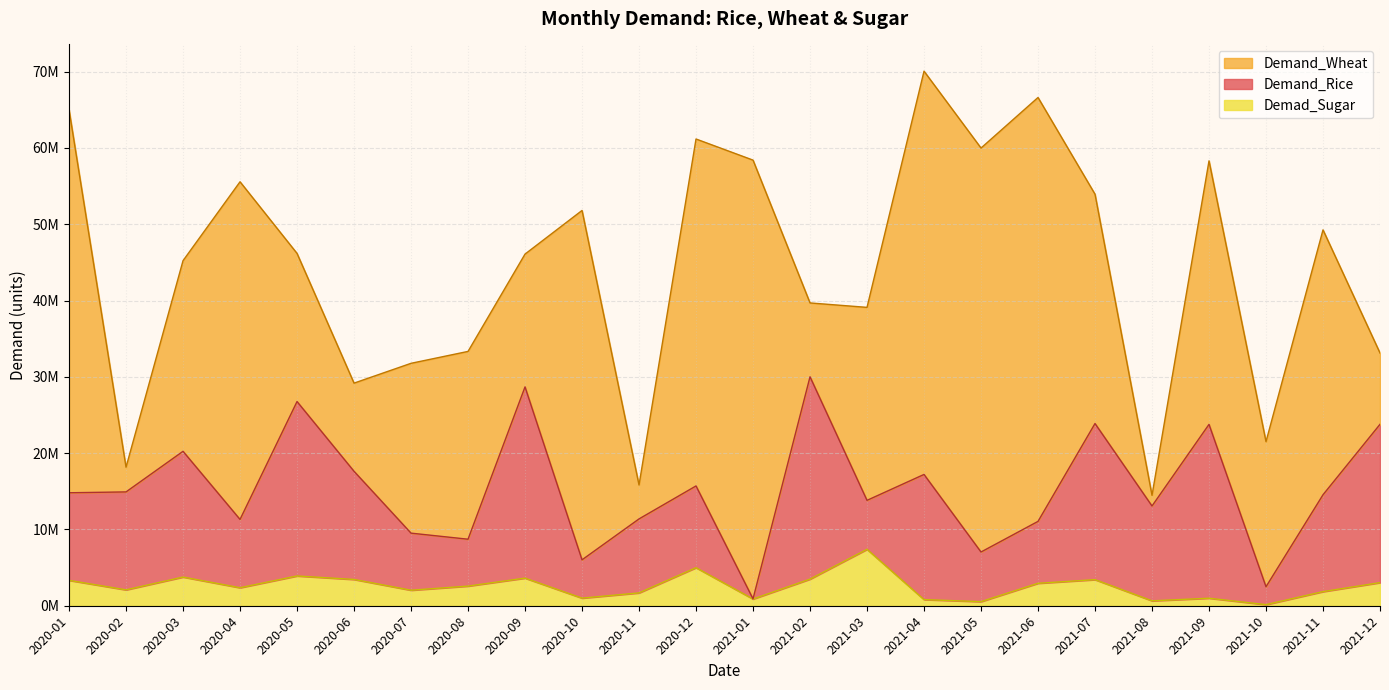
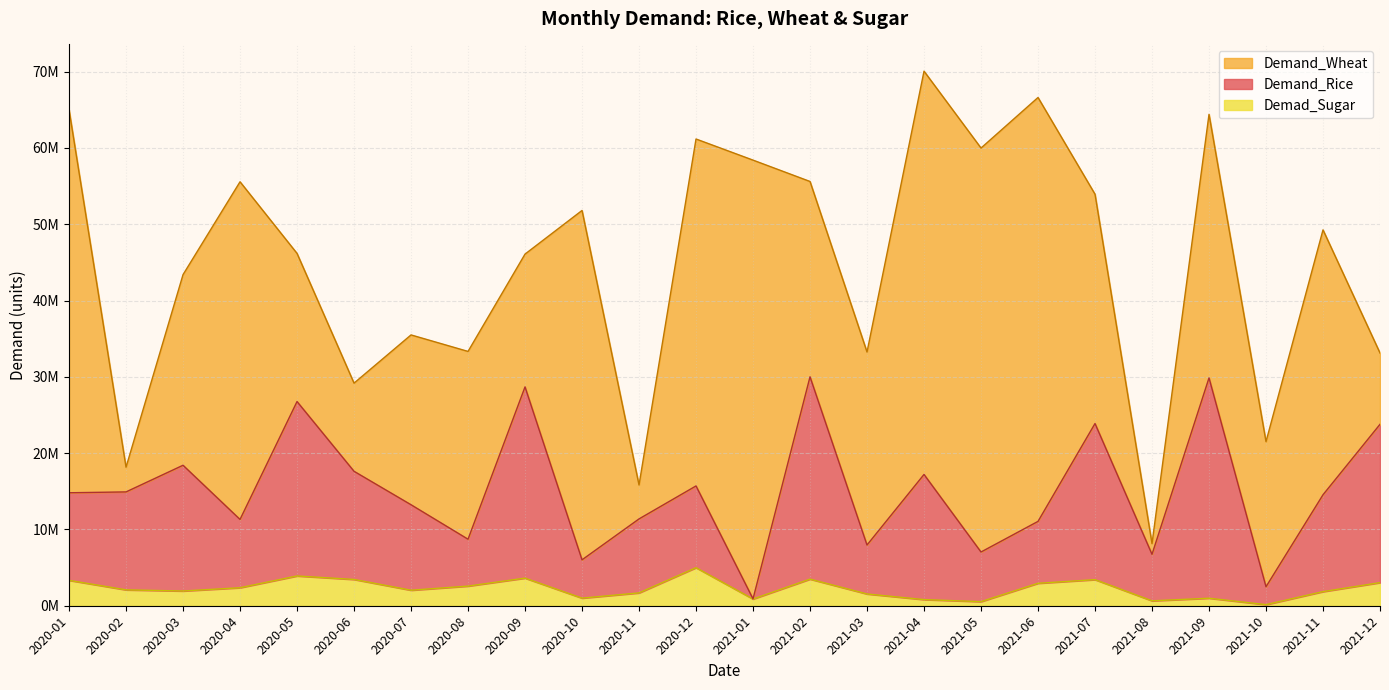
  {
    "Demad_Sugar": {
      "2020-01": 3000000,
      "2020-02": 2000000,
-     "2020-03": 4000000,
+     "2020-03": 2000000,
      "2020-04": 2000000,
      "2020-05": 4000000,
      "2020-06": 3000000,
      "2020-07": 2000000,
      "2020-08": 3000000,
      "2020-09": 4000000,
      "2020-10": 1000000,
      "2020-11": 2000000,
      "2020-12": 5000000,
      "2021-02": 3000000,
-     "2021-03": 7000000,
+     "2021-03": 2000000,
      "2021-04": 1000000,
      "2021-05": 1000000,
      "2021-06": 3000000,
      "2021-07": 3000000,
      "2021-08": 1000000,
      "2021-09": 1000000,
      "2021-10": 0,
      "2021-11": 2000000,
      "2021-12": 3000000
    },
    "Demand_Rice": {
      "2020-01": 11000000,
      "2020-02": 13000000,
      "2020-03": 16000000,
      "2020-04": 9000000,
      "2020-05": 23000000,
      "2020-06": 14000000,
-     "2020-07": 7000000,
+     "2020-07": 11000000,
      "2020-08": 6000000,
      "2020-09": 25000000,
      "2020-10": 5000000,
      "2020-11": 10000000,
      "2020-12": 11000000,
      "2021-02": 27000000,
      "2021-03": 6000000,
      "2021-04": 16000000,
      "2021-05": 7000000,
      "2021-06": 8000000,
      "2021-07": 20000000,
-     "2021-08": 12000000,
-     "2021-09": 23000000,
+     "2021-08": 6000000,
+     "2021-09": 29000000,
      "2021-10": 2000000,
      "2021-11": 13000000,
      "2021-12": 21000000
    },
    "Demand_Wheat": {
      "2020-01": 50000000,
      "2020-02": 3000000,
      "2020-03": 25000000,
      "2020-04": 44000000,
      "2020-05": 19000000,
      "2020-06": 12000000,
      "2020-07": 22000000,
      "2020-08": 25000000,
      "2020-09": 17000000,
      "2020-10": 46000000,
      "2020-11": 4000000,
      "2020-12": 45000000,
      "2021-01": 57000000,
-     "2021-02": 10000000,
+     "2021-02": 26000000,
      "2021-03": 25000000,
      "2021-04": 53000000,
      "2021-05": 53000000,
      "2021-06": 56000000,
      "2021-07": 30000000,
      "2021-08": 1000000,
      "2021-09": 35000000,
      "2021-10": 19000000,
      "2021-11": 35000000,
      "2021-12": 9000000
    }
  }
